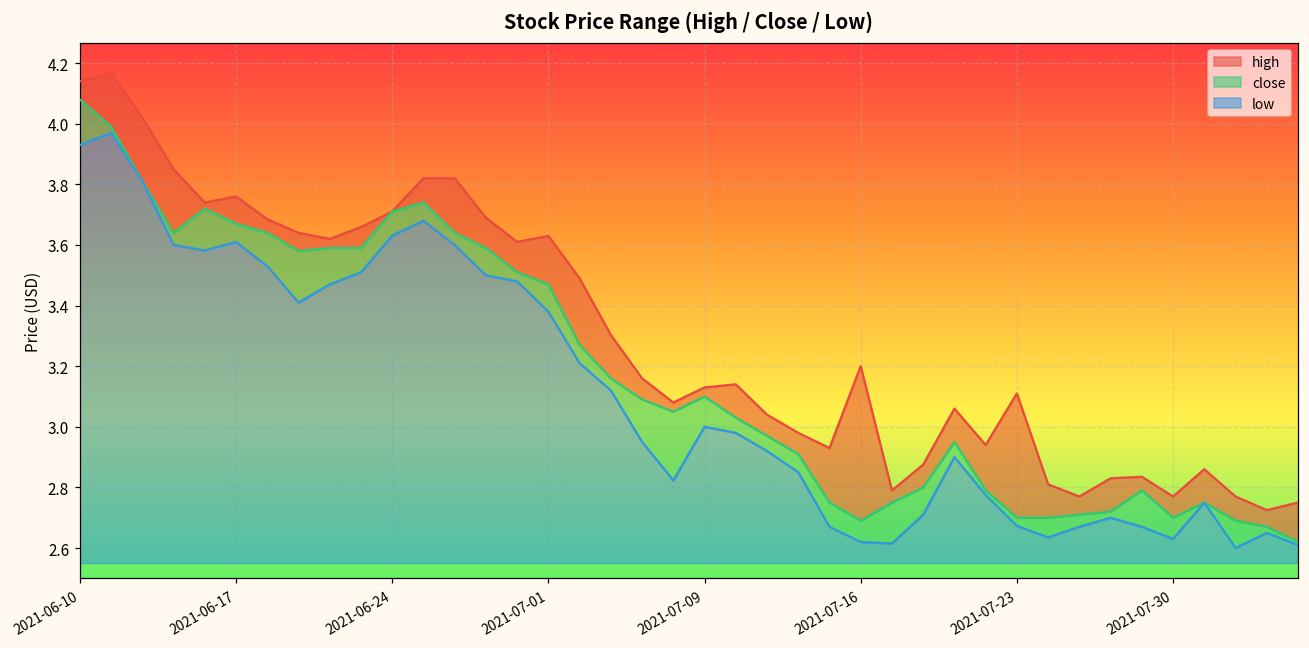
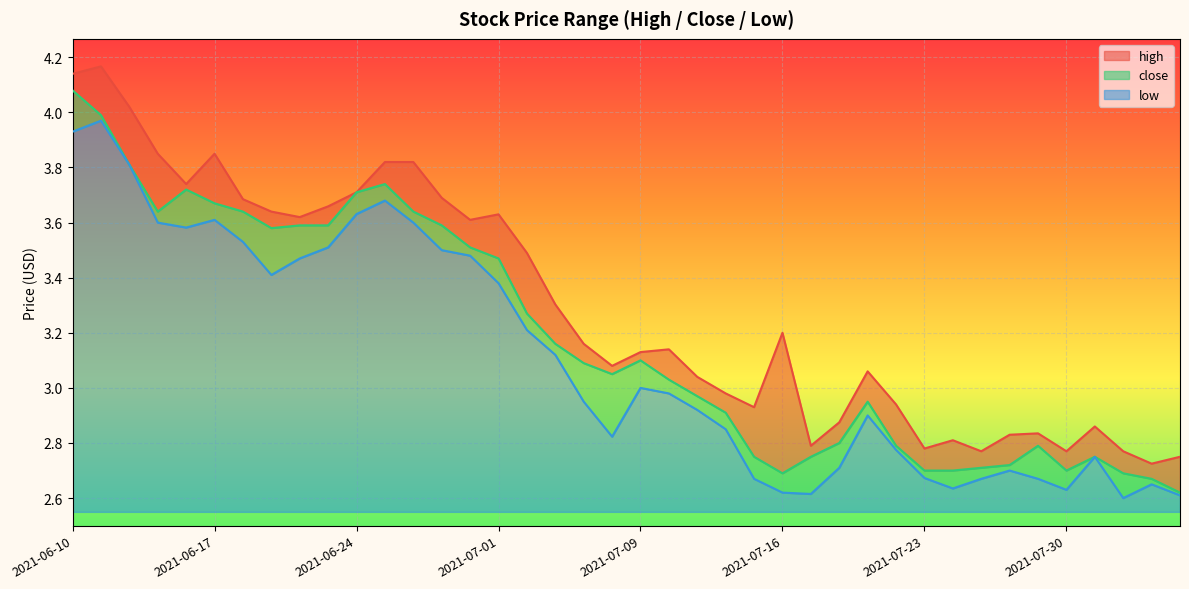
  {
    "high": {
      "2021-06-10": 4.14,
-     "2021-06-17": 3.76,
+     "2021-06-17": 3.85,
      "2021-07-01": 3.63,
      "2021-07-09": 3.13,
      "2021-07-16": 3.20,
-     "2021-07-23": 3.11,
+     "2021-07-23": 2.78,
      "2021-07-30": 2.77
    },
    "close": {
      "2021-06-10": 4.08,
      "2021-06-17": 3.67,
      "2021-07-01": 3.47,
      "2021-07-09": 3.10,
      "2021-07-16": 2.69,
      "2021-07-23": 2.70,
      "2021-07-30": 2.70
    },
    "low": {
      "2021-06-10": 3.93,
      "2021-06-17": 3.61,
      "2021-06-24": 3.63,
      "2021-07-01": 3.38,
      "2021-07-09": 3.00,
      "2021-07-16": 2.62,
      "2021-07-23": 2.67,
      "2021-07-30": 2.63
    }
  }
